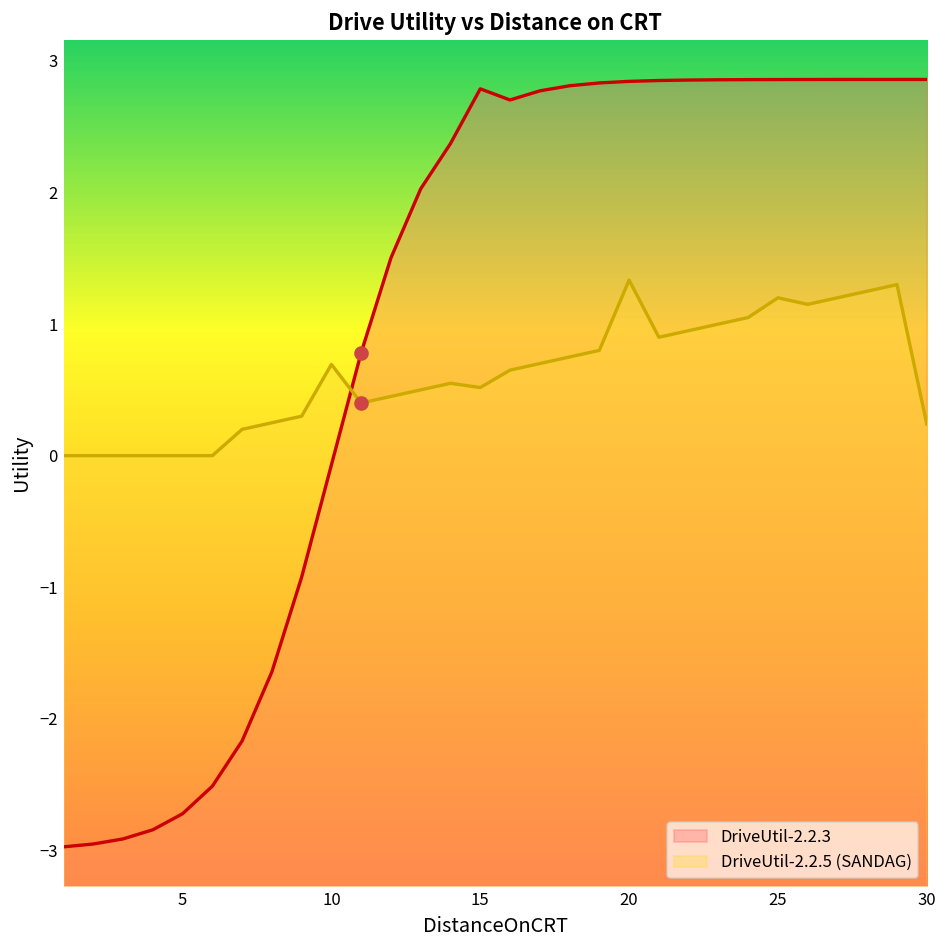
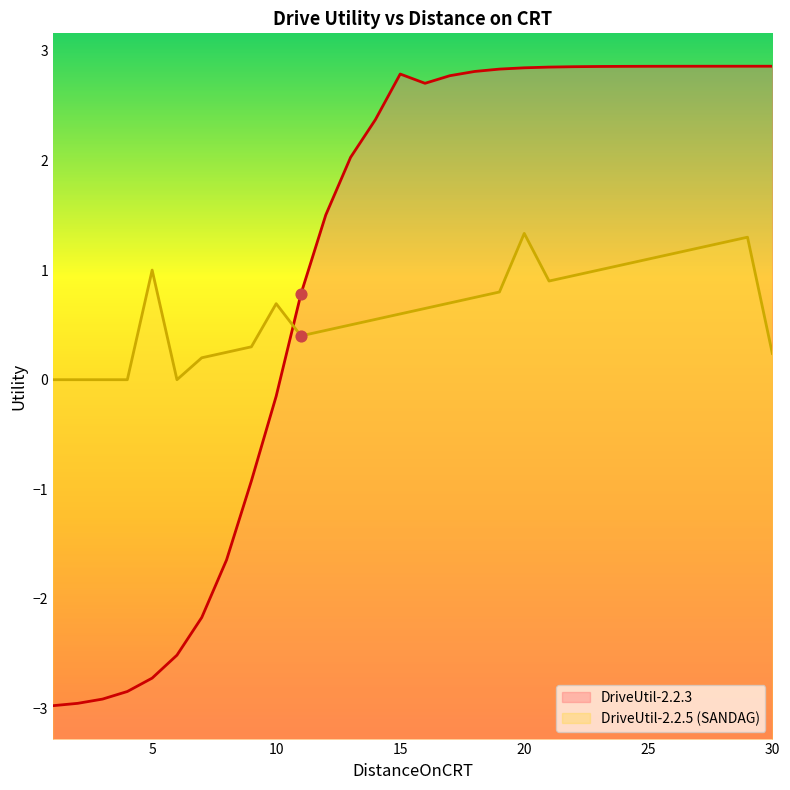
  {
    "DriveUtil-2.2.3": {
      "5": -2.72,
-     "10": -0.07,
+     "10": -0.15,
      "15": 2.79,
      "20": 2.85,
      "25": 2.86,
      "30": 2.86
    },
    "DriveUtil-2.2.5 (SANDAG)": {
-     "5": 0,
+     "5": 1,
      "10": 0.69,
-     "15": 0.52,
+     "15": 0.60,
      "20": 1.33,
-     "25": 1.2,
+     "25": 1.1,
      "30": 0.24
    }
  }
